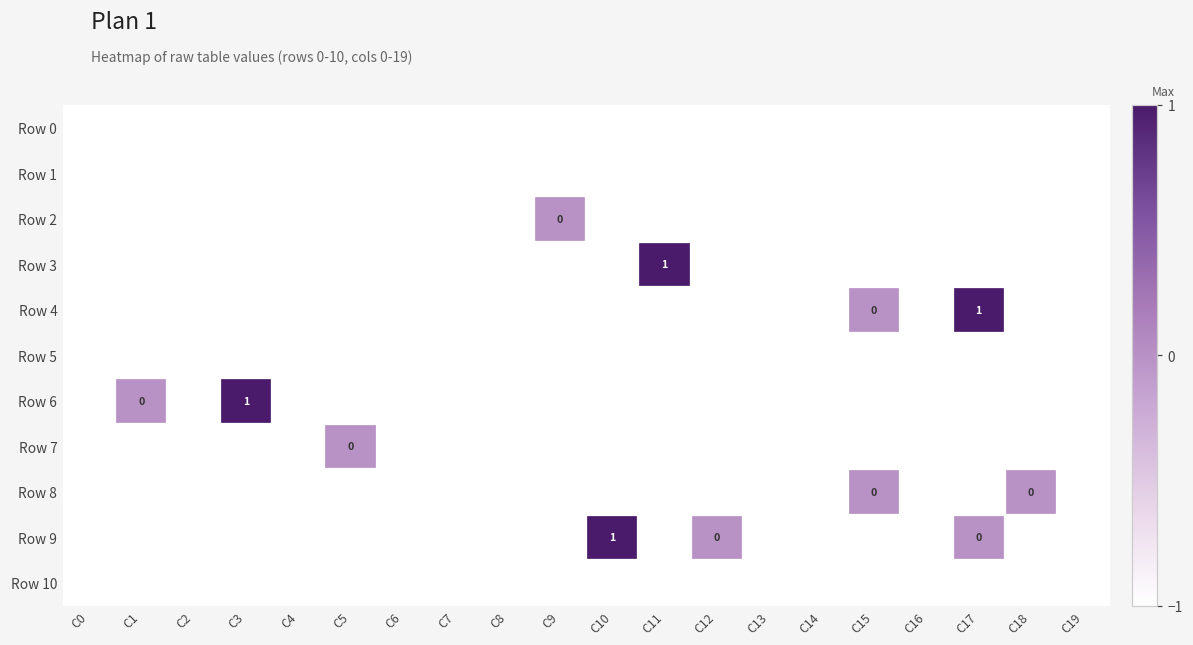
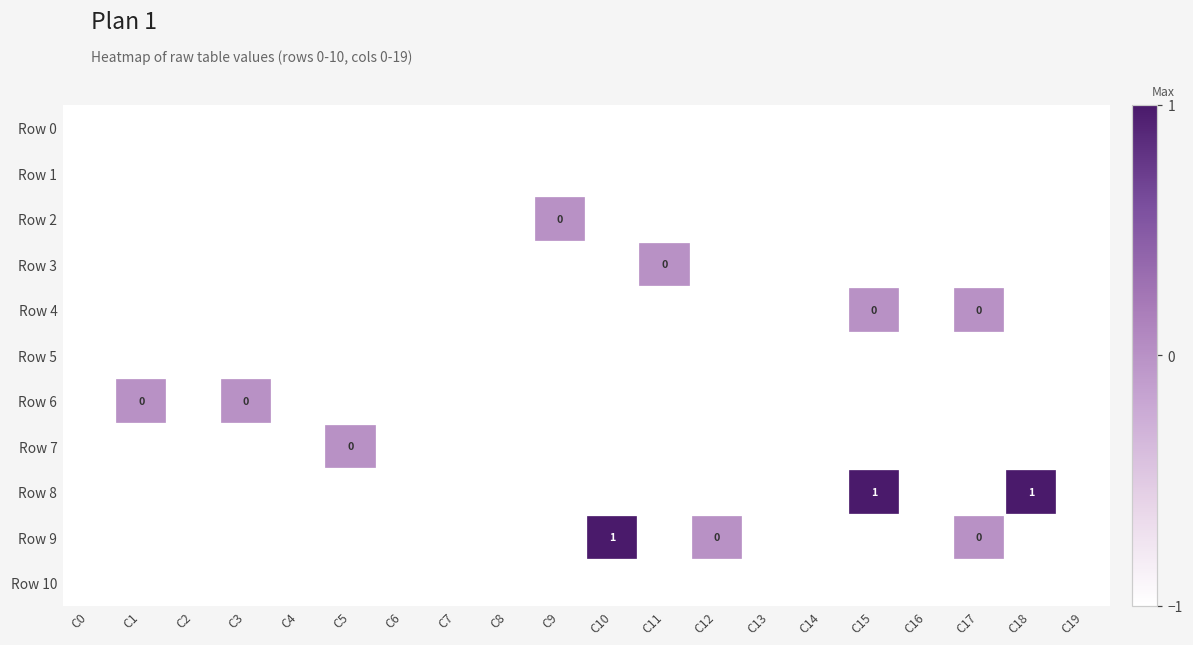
  {
    "Row 2": {
      "C9": 0
    },
    "Row 3": {
-     "C11": 1
+     "C11": 0
    },
    "Row 4": {
      "C15": 0,
-     "C17": 1
+     "C17": 0
    },
    "Row 6": {
      "C1": 0,
-     "C3": 1
+     "C3": 0
    },
    "Row 7": {
      "C5": 0
    },
    "Row 8": {
-     "C15": 0,
-     "C18": 0
+     "C15": 1,
+     "C18": 1
    },
    "Row 9": {
      "C10": 1,
      "C12": 0,
      "C17": 0
    }
  }
